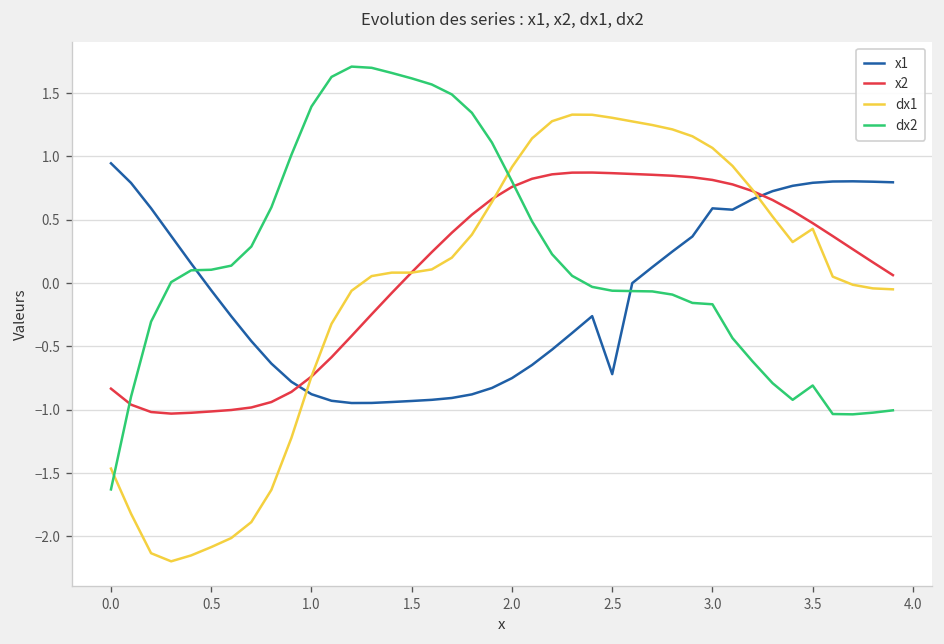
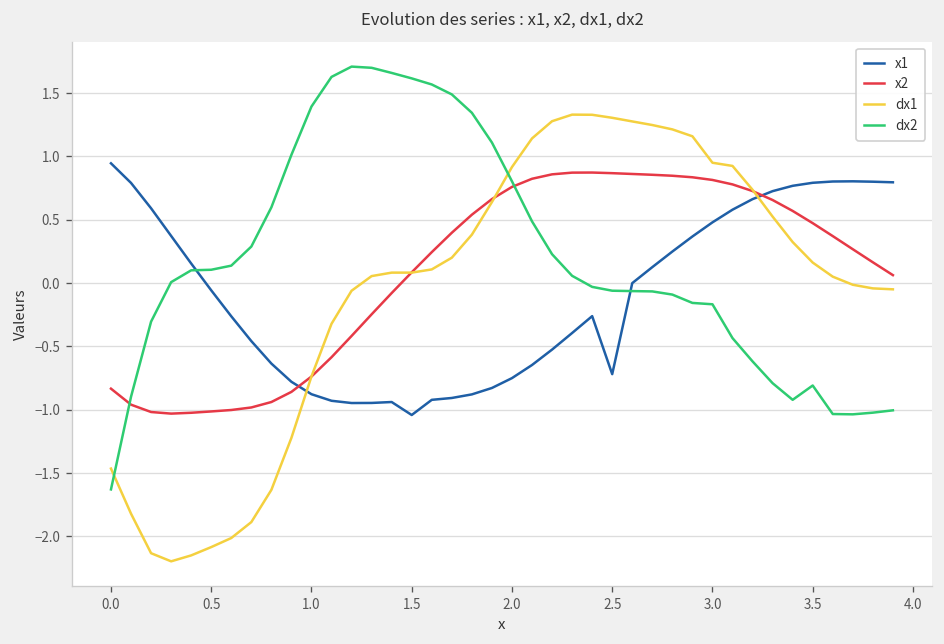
  {
    "x1": {
      "0.0": 0.94,
      "0.5": -0.06,
      "1.0": -0.88,
-     "1.5": -0.93,
+     "1.5": -1.04,
      "2.0": -0.75,
      "2.5": -0.72,
-     "3.0": 0.59,
+     "3.0": 0.48,
      "3.5": 0.79
    },
    "x2": {
      "0.0": -0.83,
      "0.5": -1.01,
      "2.0": 0.76,
      "2.5": 0.87,
      "3.0": 0.81,
      "3.5": 0.47
    },
    "dx1": {
      "0.0": -1.46,
      "0.5": -2.08,
      "2.0": 0.92,
      "2.5": 1.30,
-     "3.0": 1.07,
-     "3.5": 0.43
+     "3.0": 0.95,
+     "3.5": 0.16
    },
    "dx2": {
      "0.0": -1.63,
      "0.5": 0.10,
      "1.0": 1.39,
      "1.5": 1.62,
      "2.0": 0.80,
      "2.5": -0.06,
      "3.0": -0.17,
      "3.5": -0.81
    }
  }
